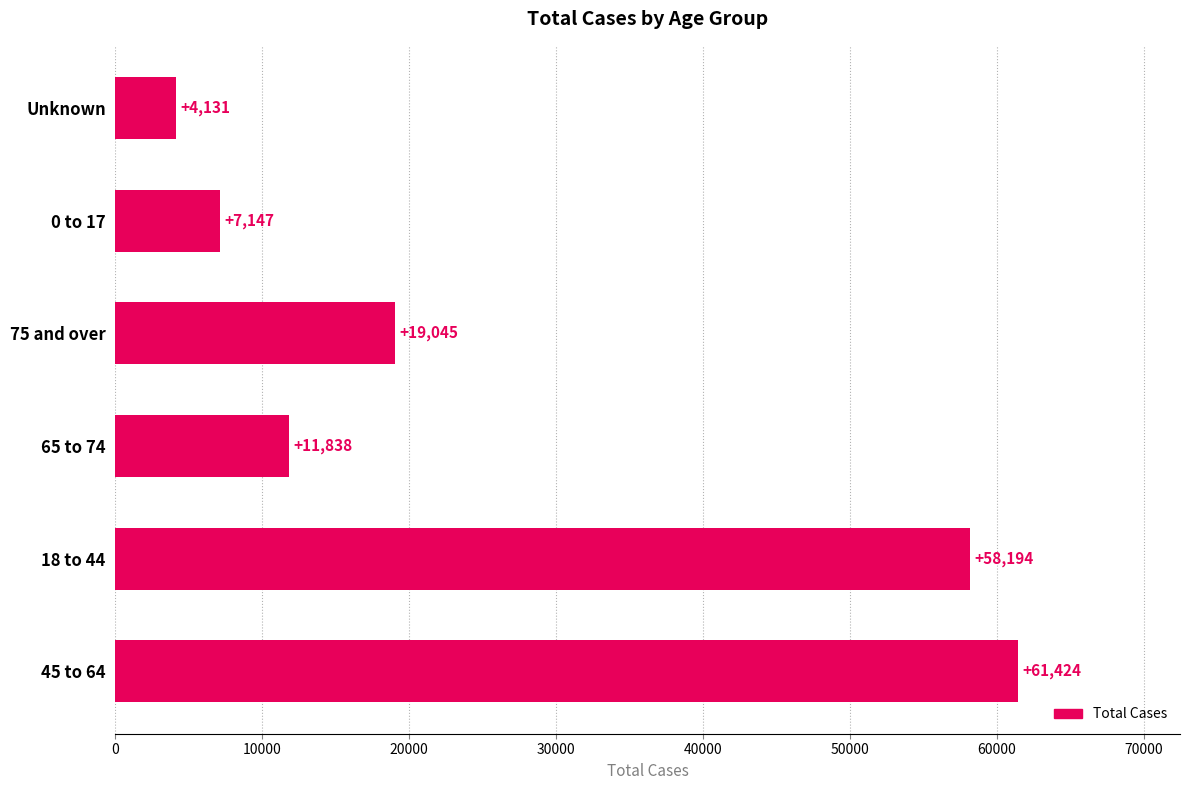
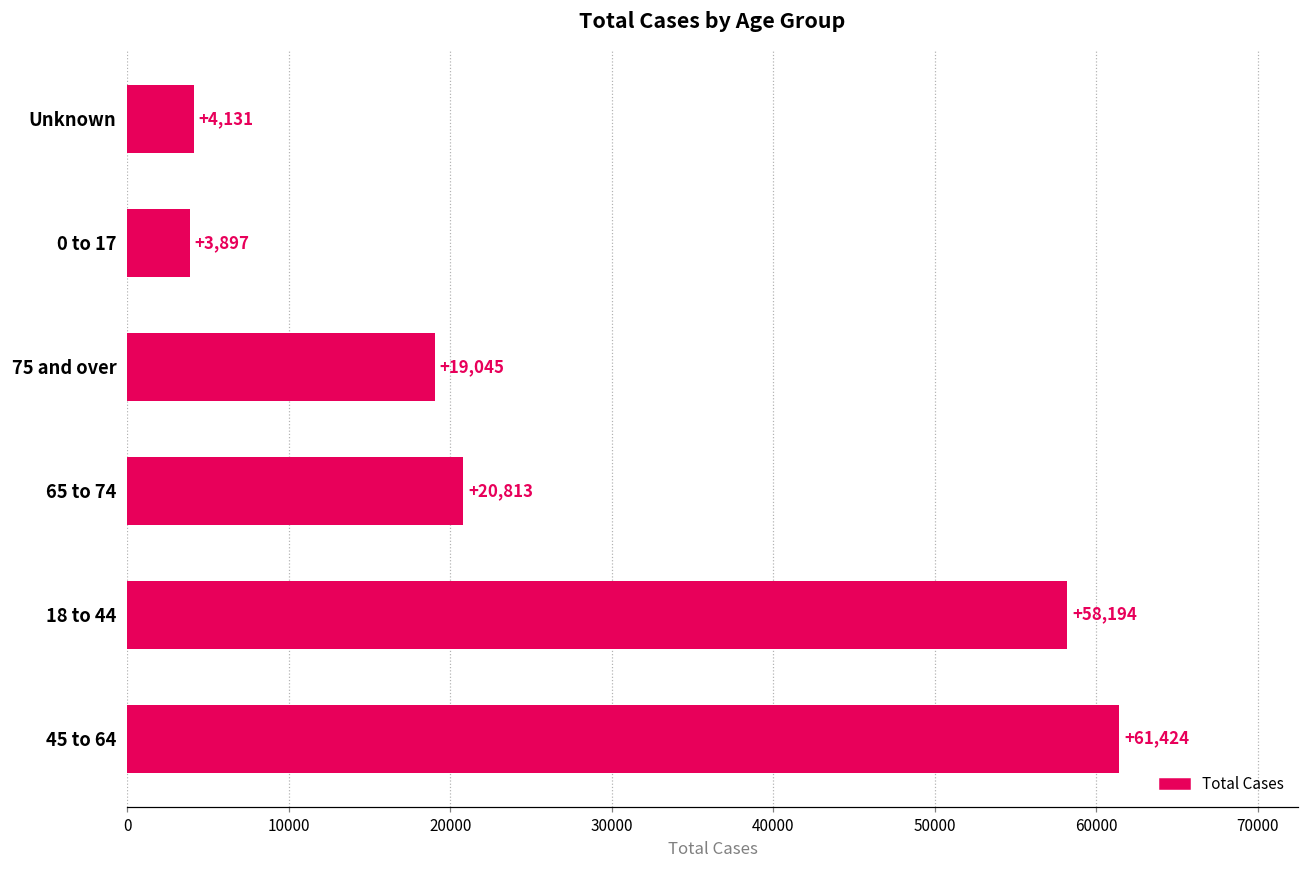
  {
    "Unknown": "+4,131",
-   "0 to 17": "+7,147",
+   "0 to 17": "+3,897",
    "75 and over": "+19,045",
-   "65 to 74": "+11,838",
+   "65 to 74": "+20,813",
    "18 to 44": "+58,194",
    "45 to 64": "+61,424"
  }
